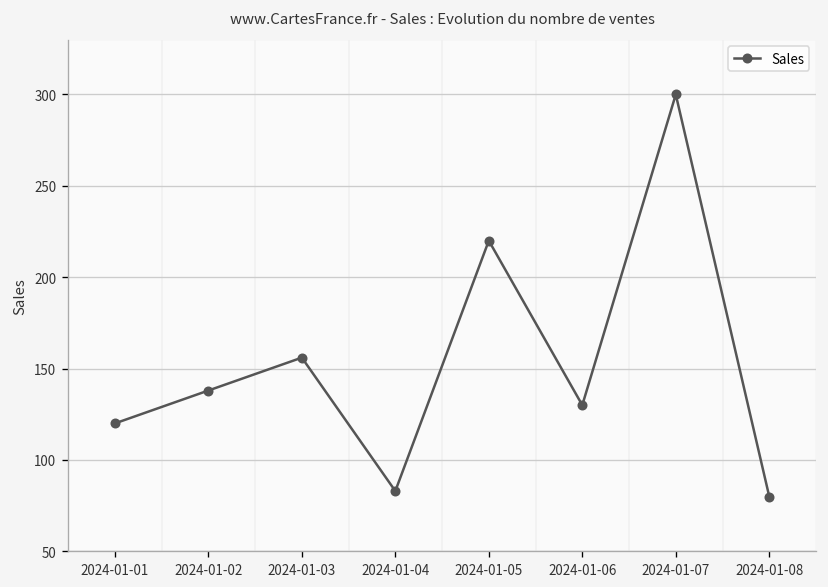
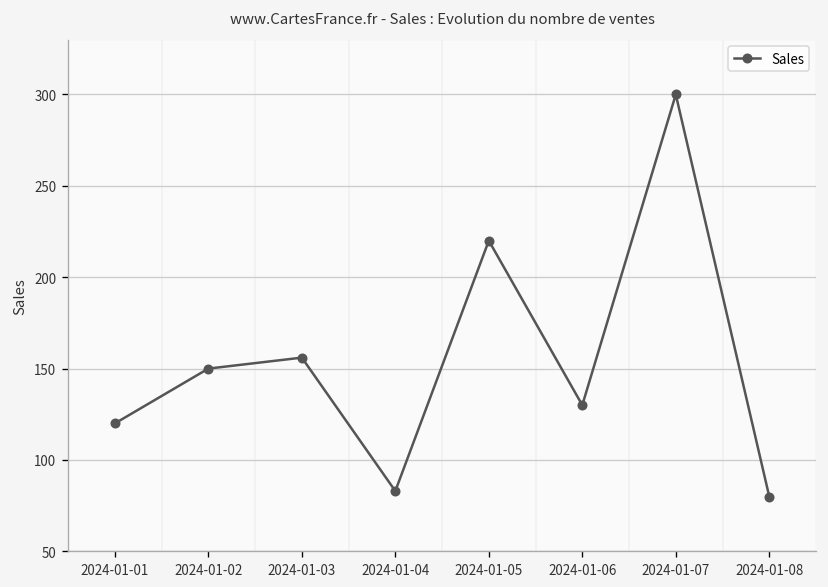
  {
    "2024-01-01": 120,
-   "2024-01-02": 138,
+   "2024-01-02": 150,
    "2024-01-03": 156,
    "2024-01-04": 83,
    "2024-01-05": 220,
    "2024-01-06": 130,
    "2024-01-07": 300,
    "2024-01-08": 80
  }
